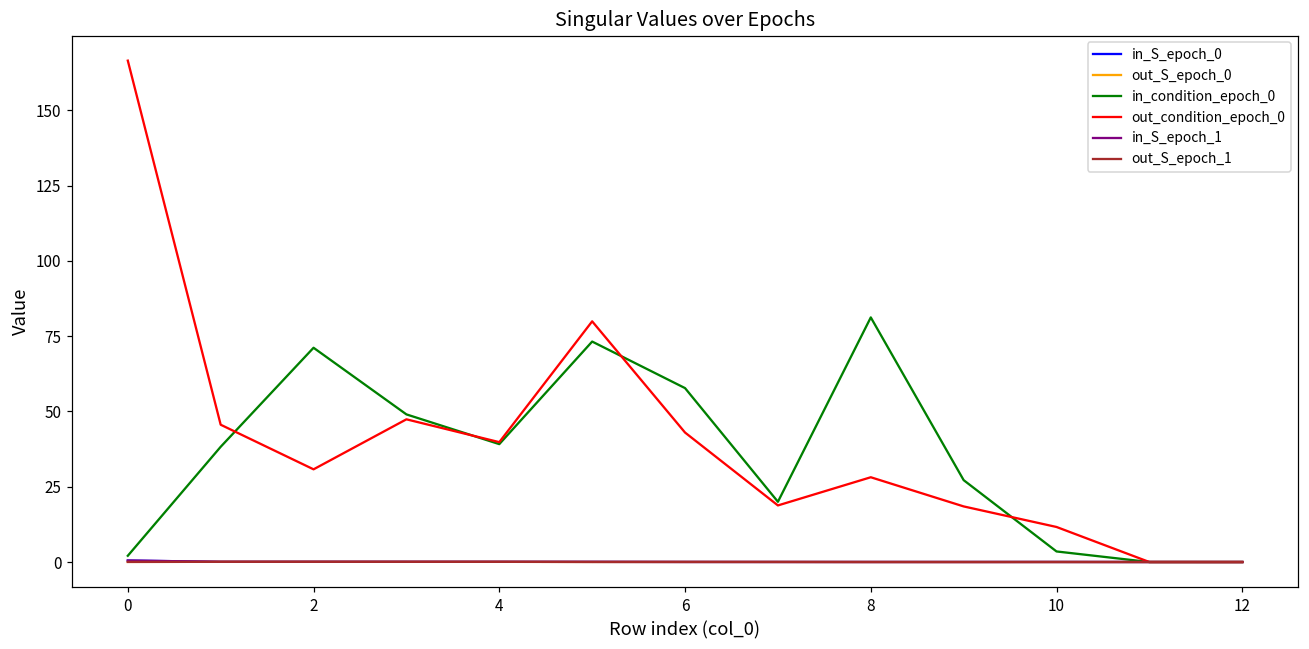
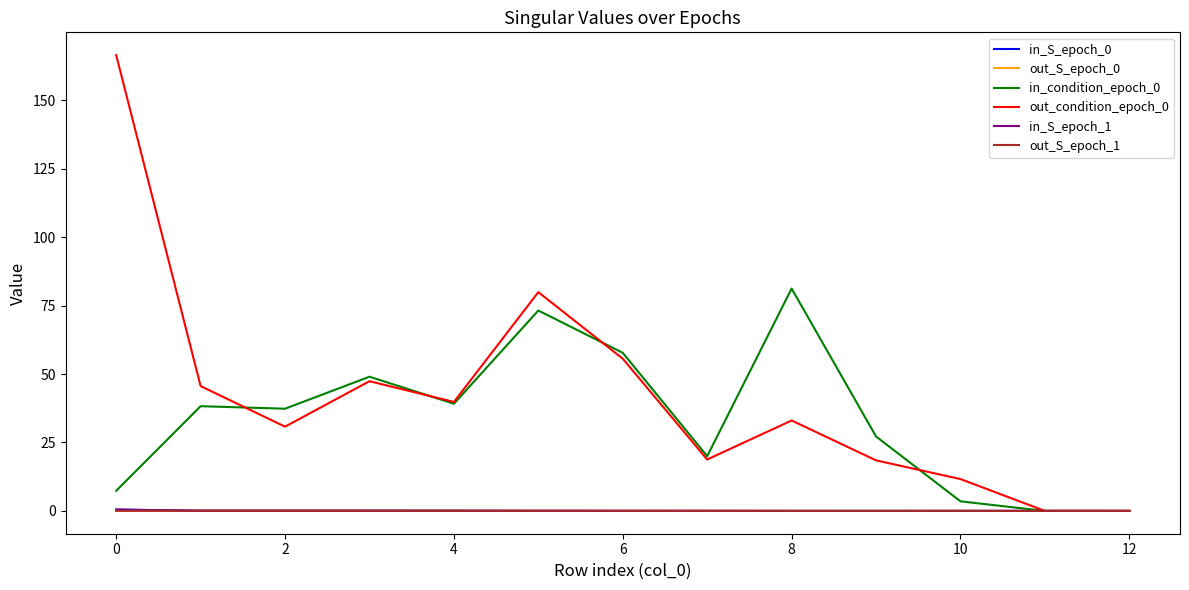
  {
    "in_condition_epoch_0": {
-     "0": 2,
-     "2": 71,
+     "0": 7,
+     "2": 37,
      "6": 58,
      "8": 81,
      "10": 4
    },
    "out_condition_epoch_0": {
      "0": 167,
      "2": 31,
-     "6": 43,
-     "8": 28,
+     "6": 56,
+     "8": 33,
      "10": 12
    }
  }
